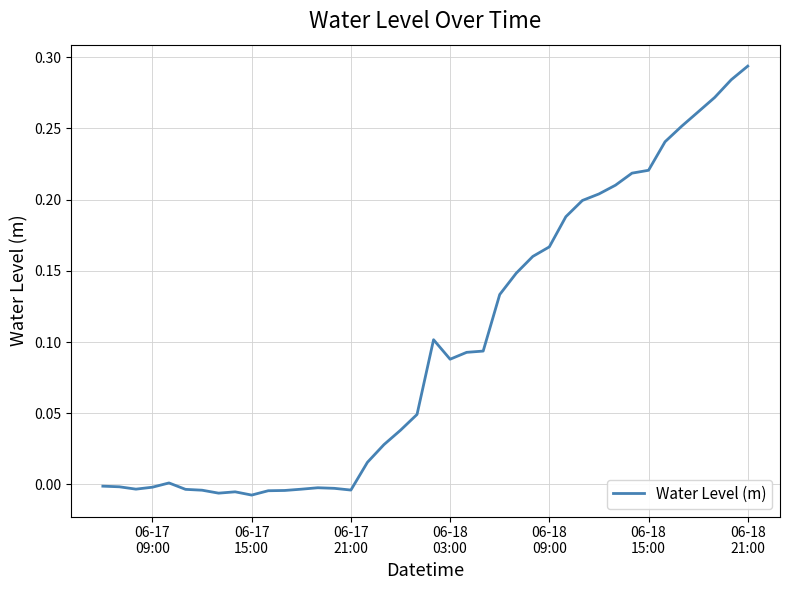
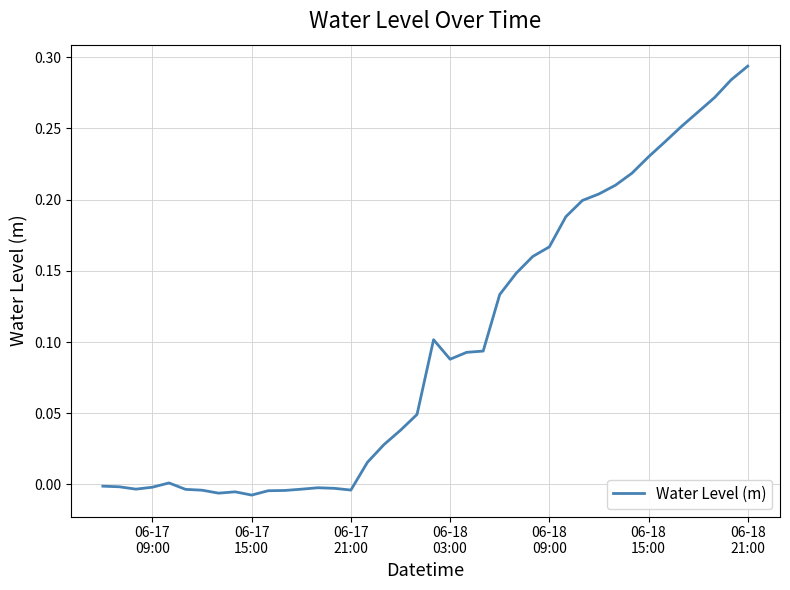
  {
    "06-17 09:00": -0.002,
    "06-17 15:00": -0.008,
    "06-17 21:00": -0.004,
    "06-18 03:00": 0.088,
    "06-18 09:00": 0.167,
-   "06-18 15:00": 0.221,
+   "06-18 15:00": 0.230,
    "06-18 21:00": 0.294
  }
